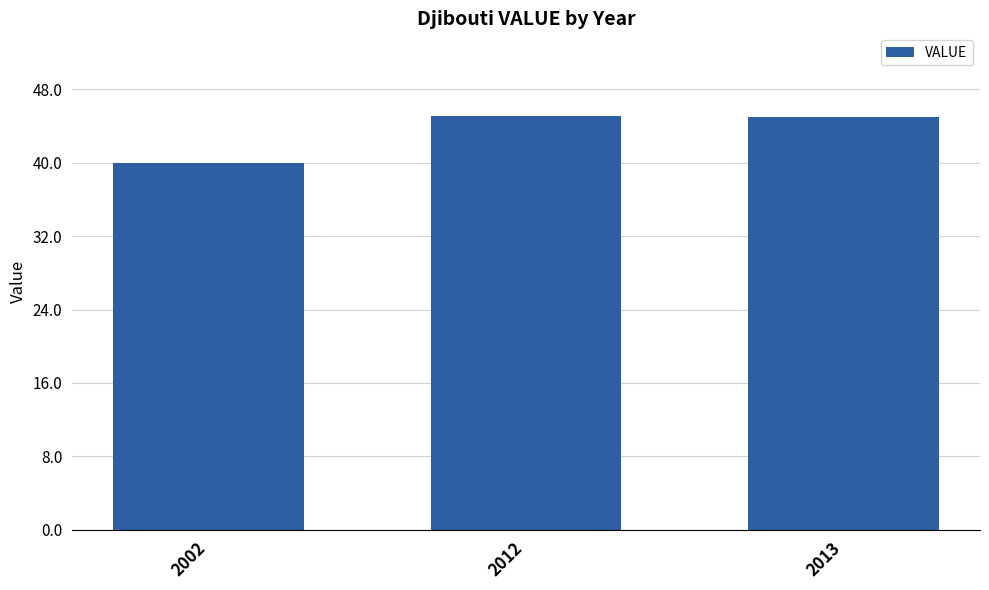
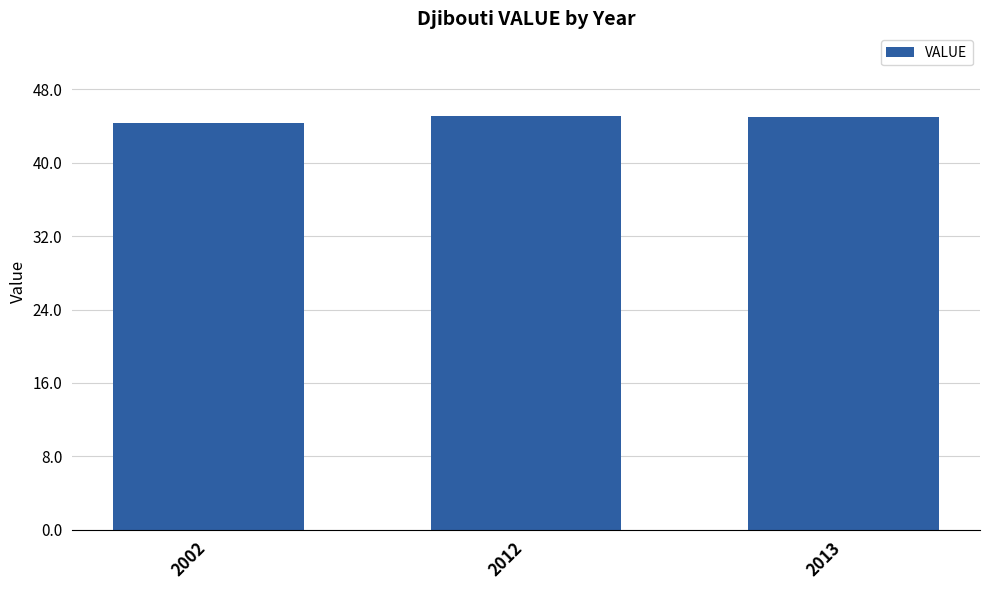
  {
-   "2002": 40,
+   "2002": 44,
    "2012": 45,
    "2013": 45
  }
